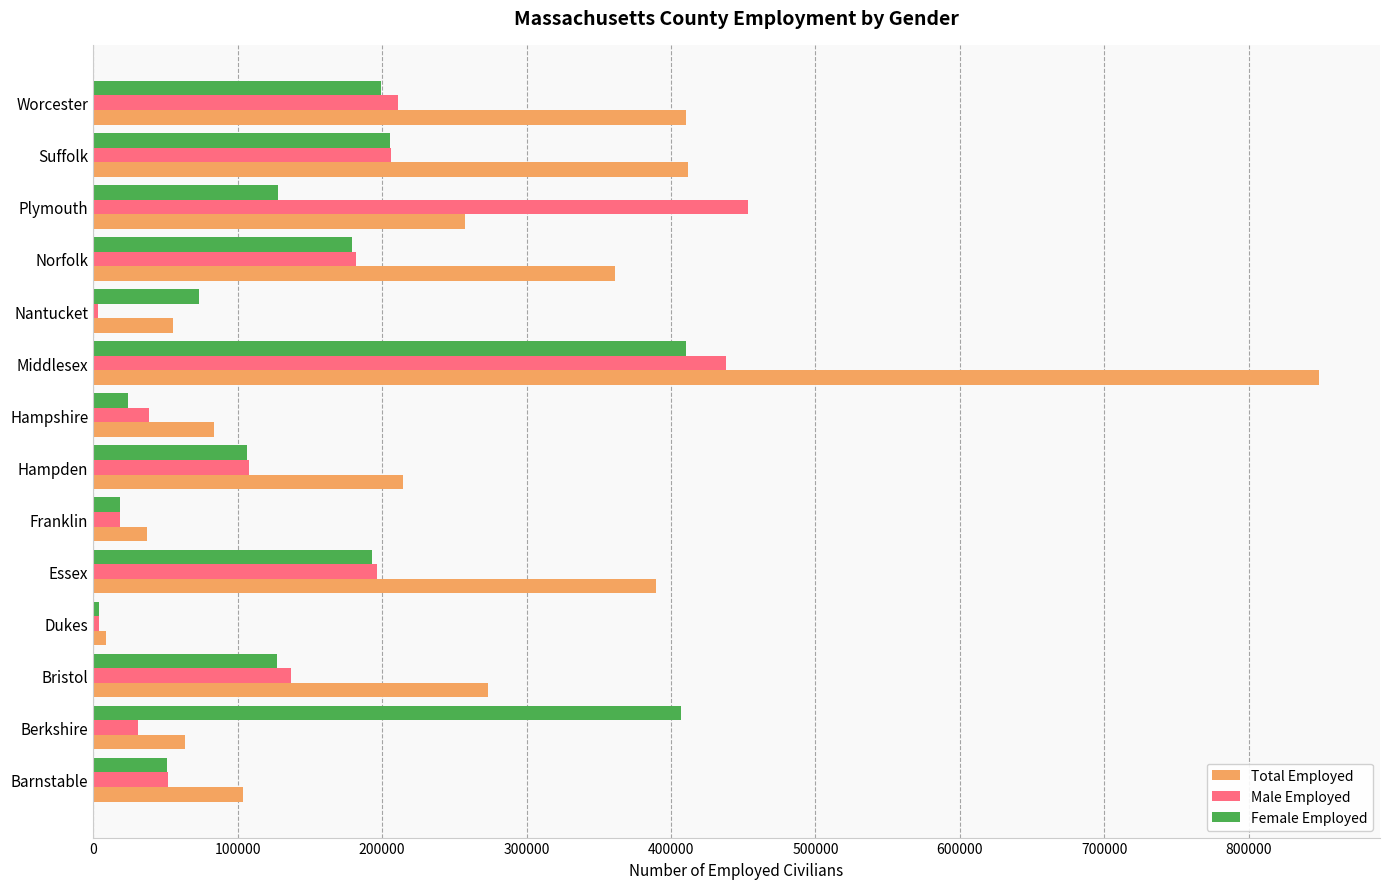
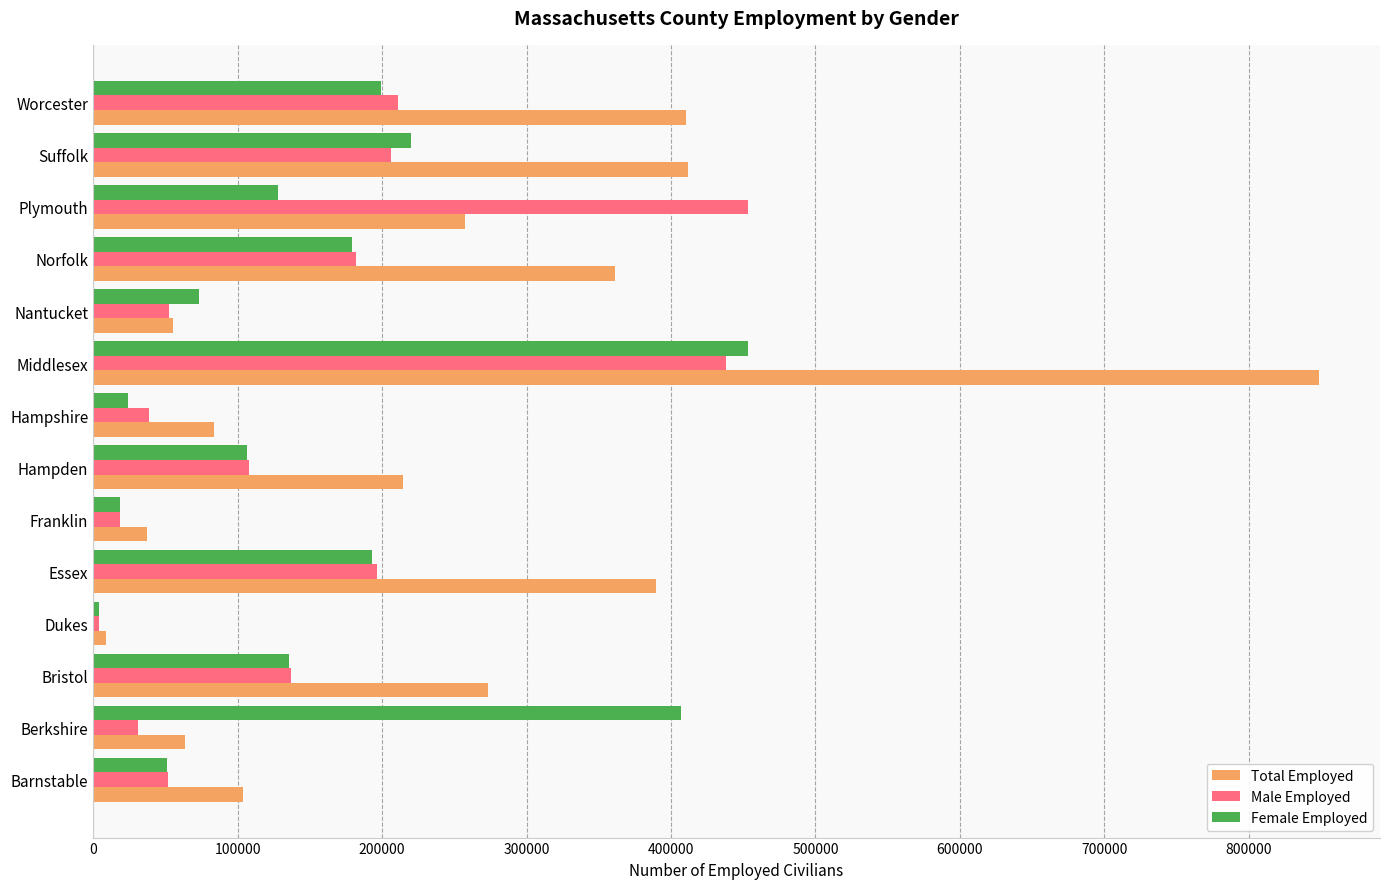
  {
    "Total Employed": {
      "Worcester": 410000,
      "Suffolk": 412000,
      "Plymouth": 258000,
      "Norfolk": 361000,
      "Nantucket": 56000,
      "Middlesex": 848000,
      "Hampshire": 84000,
      "Hampden": 214000,
      "Franklin": 37000,
      "Essex": 390000,
      "Dukes": 9000,
      "Bristol": 273000,
      "Berkshire": 63000,
      "Barnstable": 104000
    },
    "Male Employed": {
      "Worcester": 211000,
      "Suffolk": 206000,
      "Plymouth": 453000,
      "Norfolk": 182000,
-     "Nantucket": 4000,
+     "Nantucket": 53000,
      "Middlesex": 438000,
      "Hampshire": 39000,
      "Hampden": 108000,
      "Franklin": 19000,
      "Essex": 197000,
      "Dukes": 4000,
      "Bristol": 137000,
      "Berkshire": 31000,
      "Barnstable": 52000
    },
    "Female Employed": {
      "Worcester": 200000,
-     "Suffolk": 205000,
+     "Suffolk": 220000,
      "Plymouth": 128000,
      "Norfolk": 179000,
      "Nantucket": 73000,
-     "Middlesex": 410000,
+     "Middlesex": 454000,
      "Hampshire": 24000,
      "Hampden": 107000,
      "Franklin": 19000,
      "Essex": 193000,
      "Dukes": 4000,
-     "Bristol": 127000,
+     "Bristol": 136000,
      "Berkshire": 407000,
      "Barnstable": 51000
    }
  }
